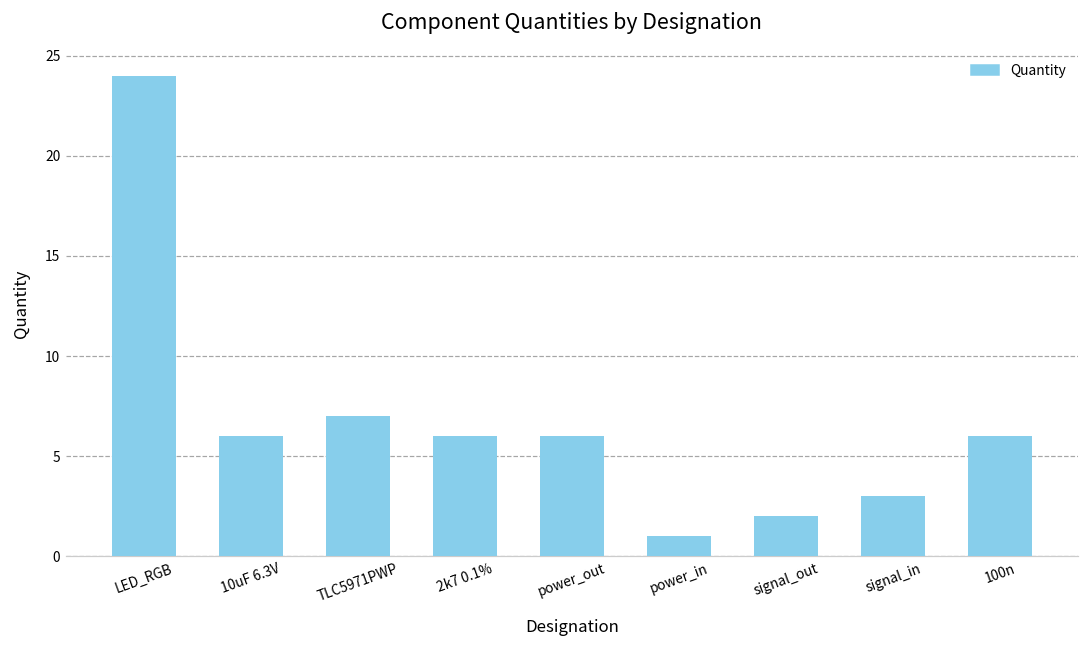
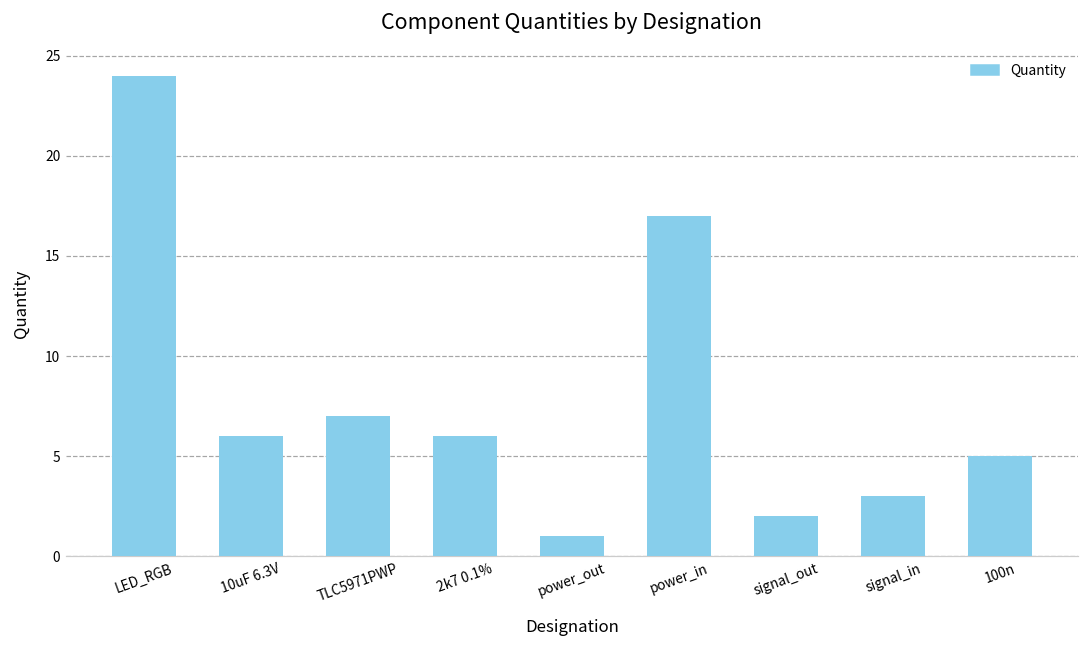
  {
    "LED_RGB": 24,
    "10uF 6.3V": 6,
    "TLC5971PWP": 7,
    "2k7 0.1%": 6,
-   "power_out": 6,
-   "power_in": 1,
+   "power_out": 1,
+   "power_in": 17,
    "signal_out": 2,
    "signal_in": 3,
-   "100n": 6
+   "100n": 5
  }
